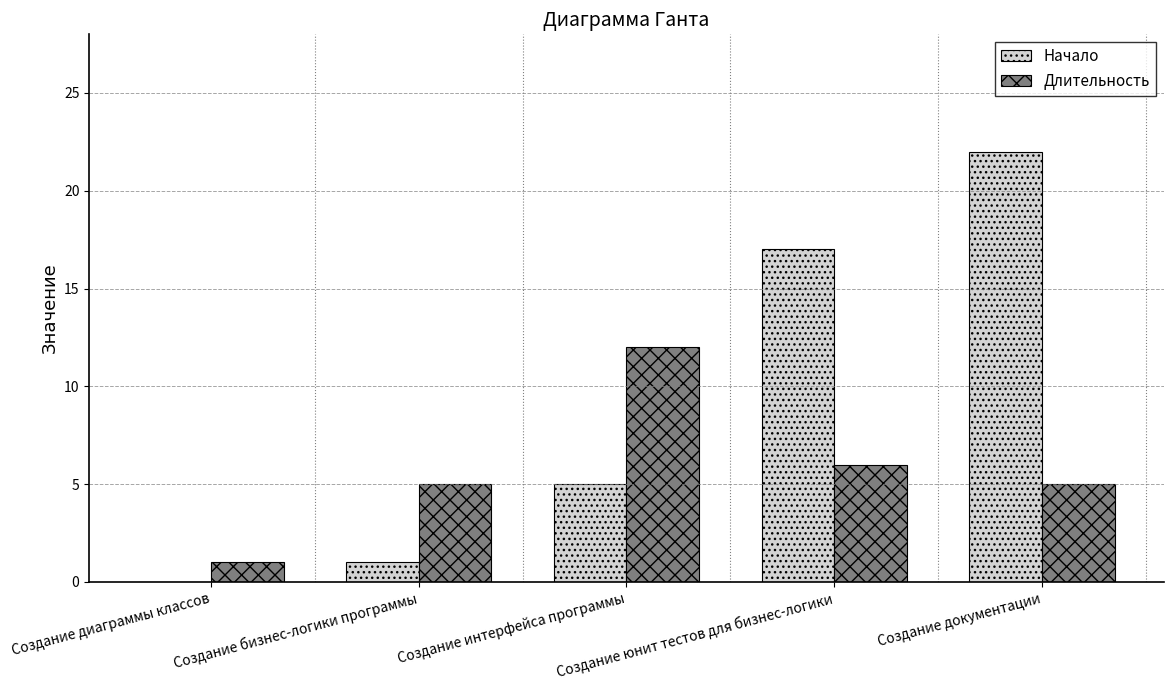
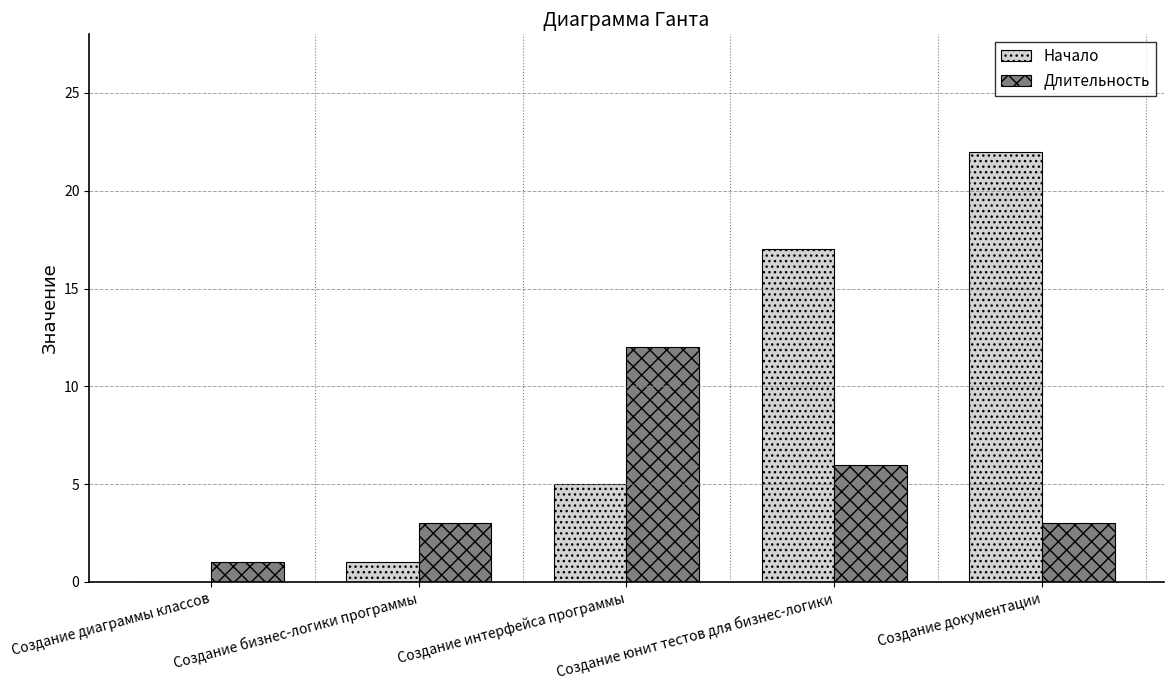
  {
    "Начало": {
      "Создание диаграммы классов": 0,
      "Создание бизнес-логики программы": 1,
      "Создание интерфейса программы": 5,
      "Создание юнит тестов для бизнес-логики": 17,
      "Создание документации": 22
    },
    "Длительность": {
      "Создание диаграммы классов": 1,
-     "Создание бизнес-логики программы": 5,
+     "Создание бизнес-логики программы": 3,
      "Создание интерфейса программы": 12,
      "Создание юнит тестов для бизнес-логики": 6,
-     "Создание документации": 5
+     "Создание документации": 3
    }
  }
